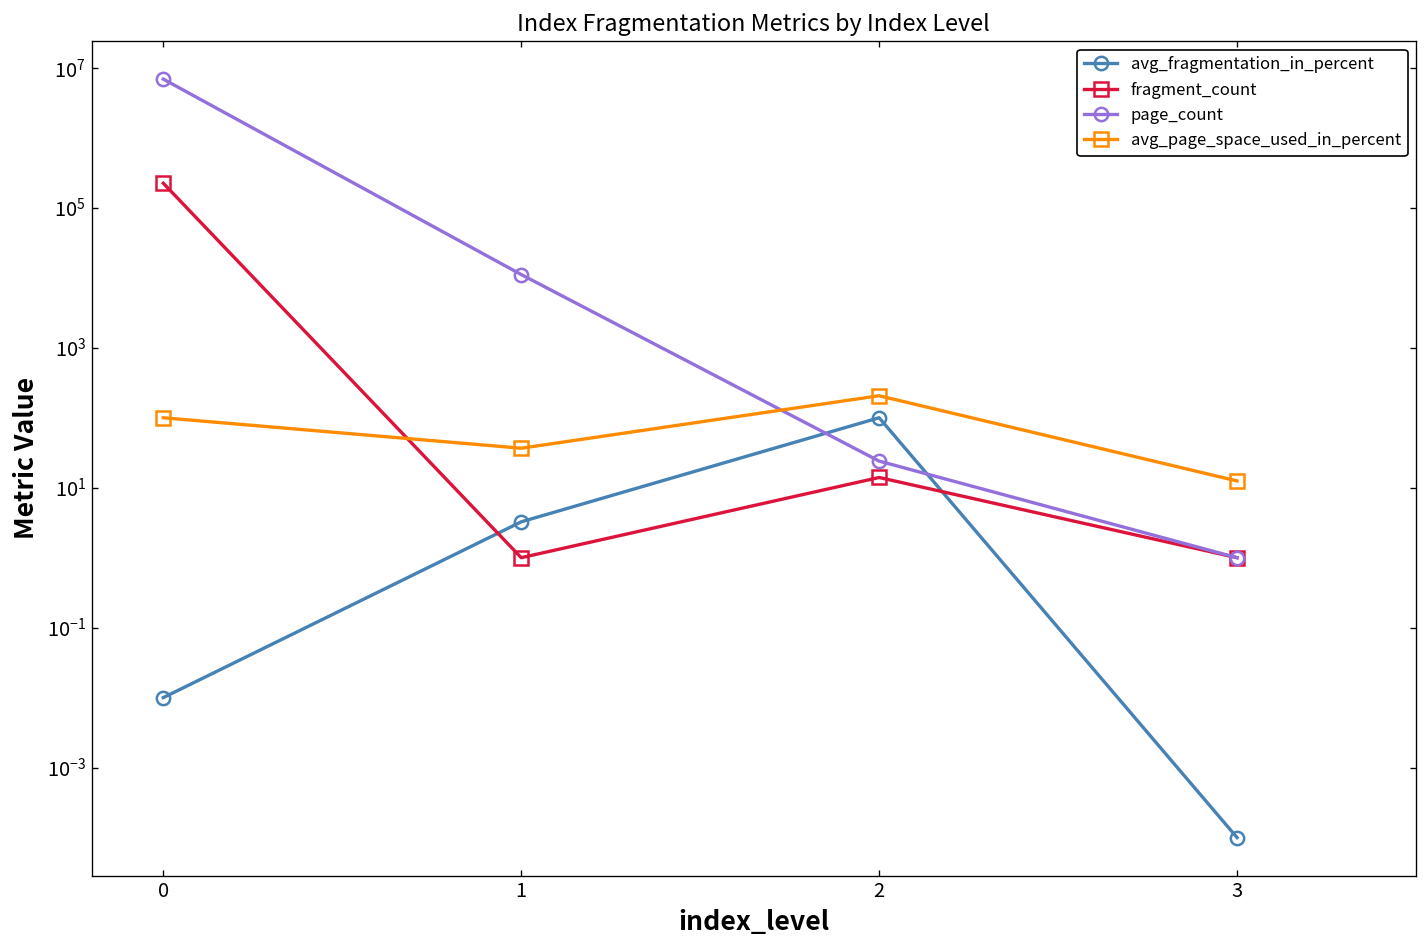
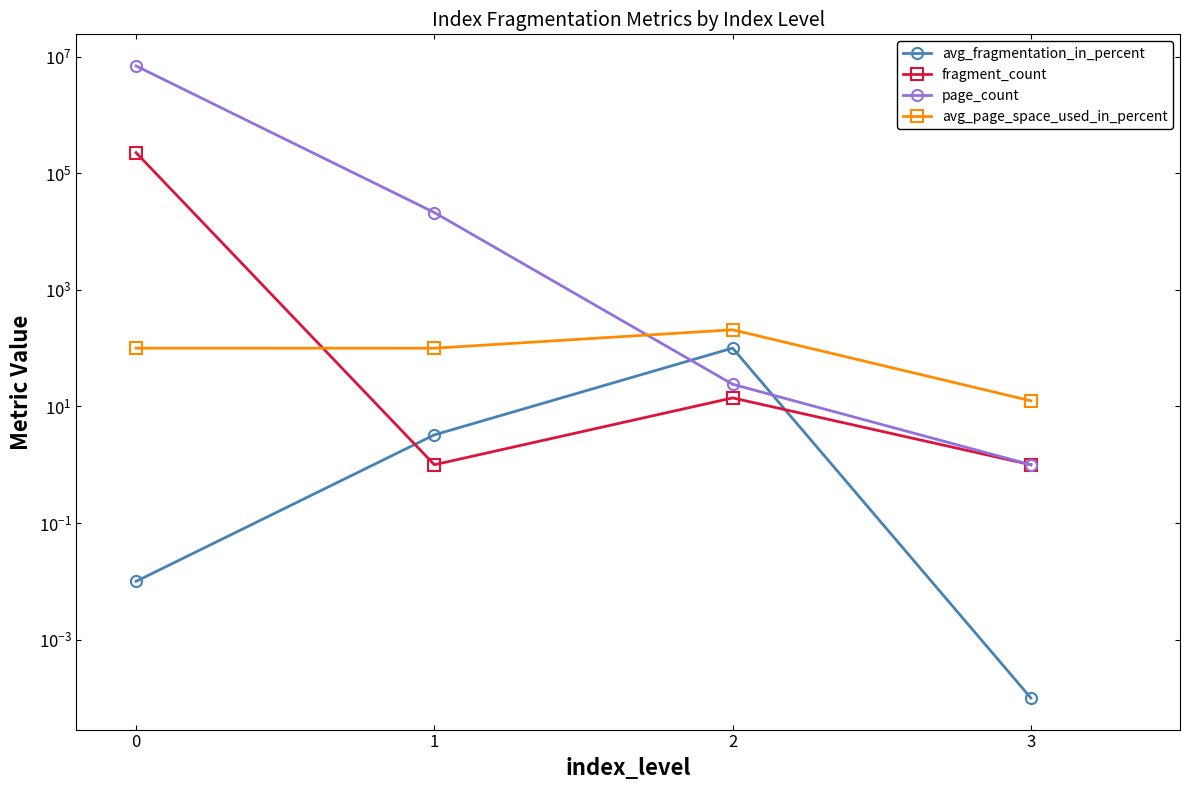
  {
    "avg_fragmentation_in_percent": {
      "0": 0.010,
      "1": 3,
      "2": 100,
      "3": 0.00010
    },
    "fragment_count": {
      "0": 220000,
      "1": 1,
      "2": 14
    },
    "page_count": {
      "0": 7000000,
-     "1": 11000,
+     "1": 21000,
      "2": 24
    },
    "avg_page_space_used_in_percent": {
      "0": 100,
-     "1": 40,
+     "1": 100,
      "2": 210,
      "3": 12
    }
  }
